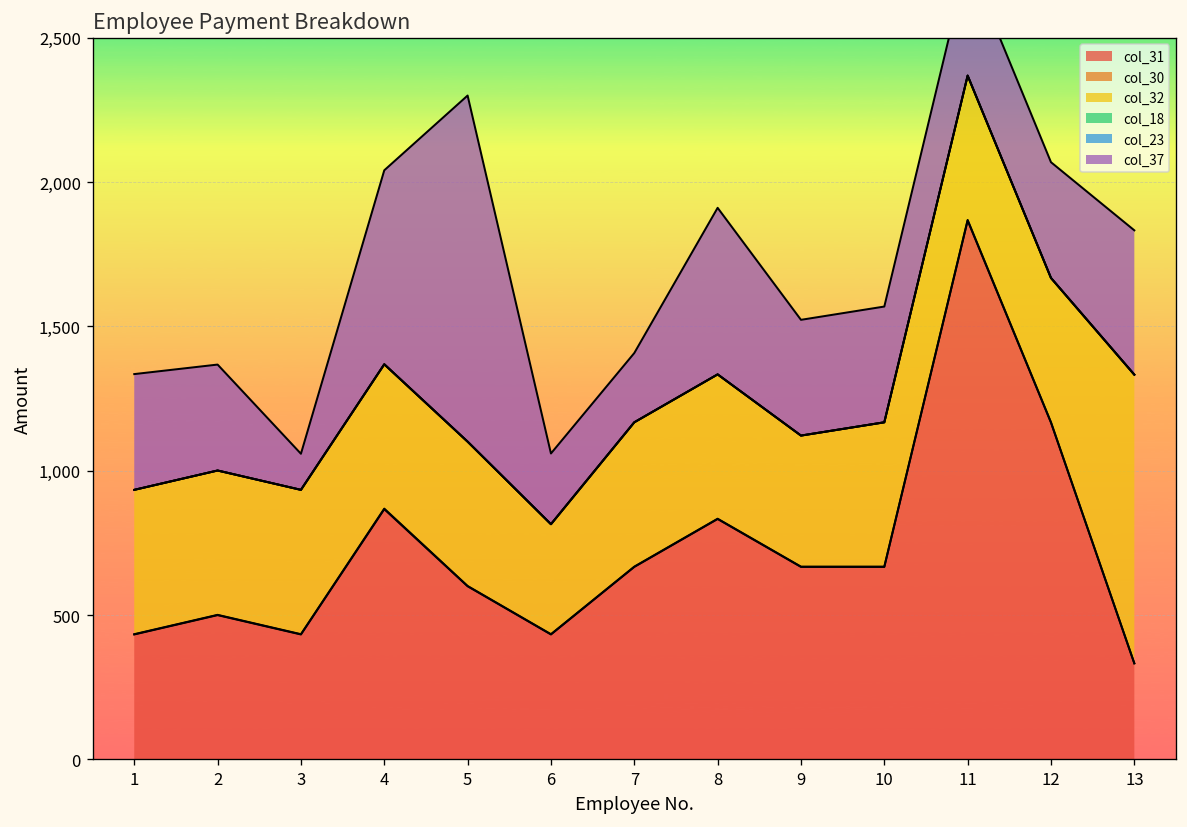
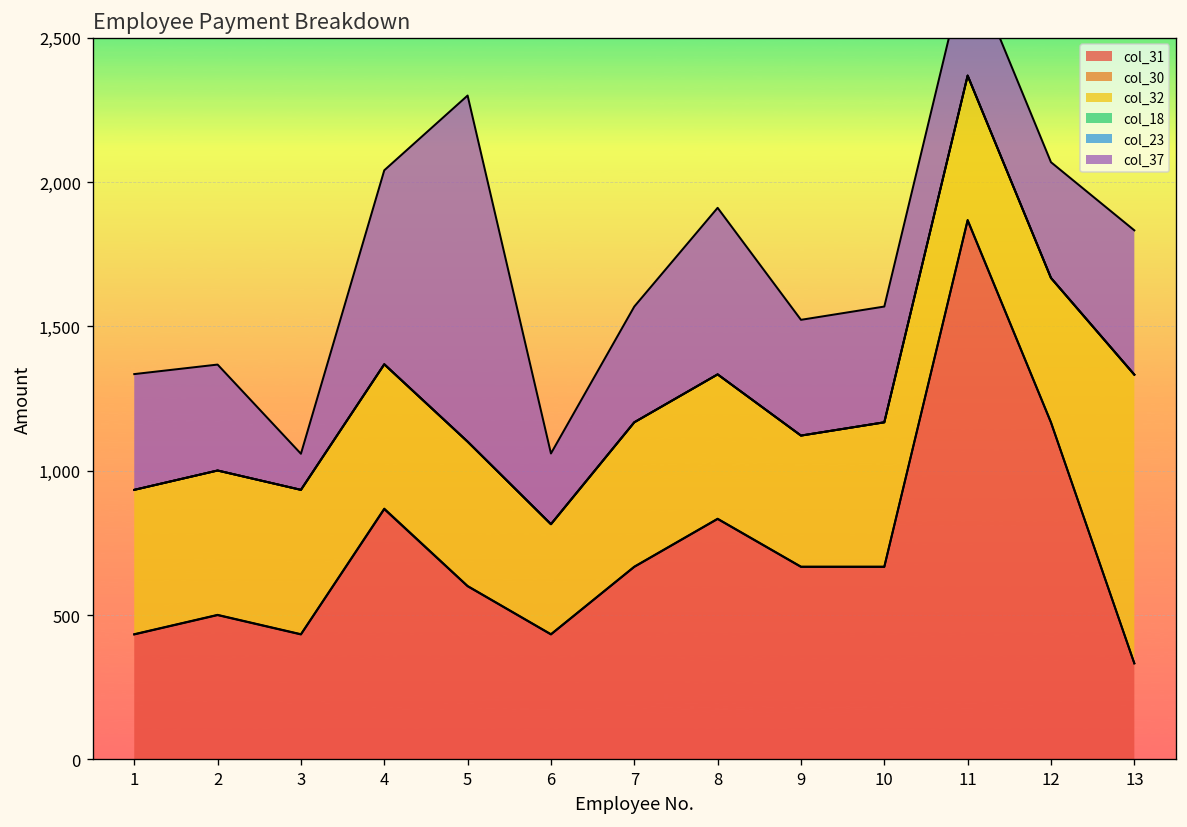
  {
    "col_37": {
      "1": "400",
      "2": "370",
      "3": "130",
      "4": "670",
      "5": "1,200",
      "6": "250",
-     "7": "240",
+     "7": "400",
      "8": "580",
      "9": "400",
      "10": "400",
      "12": "400",
      "13": "500"
    }
  }
